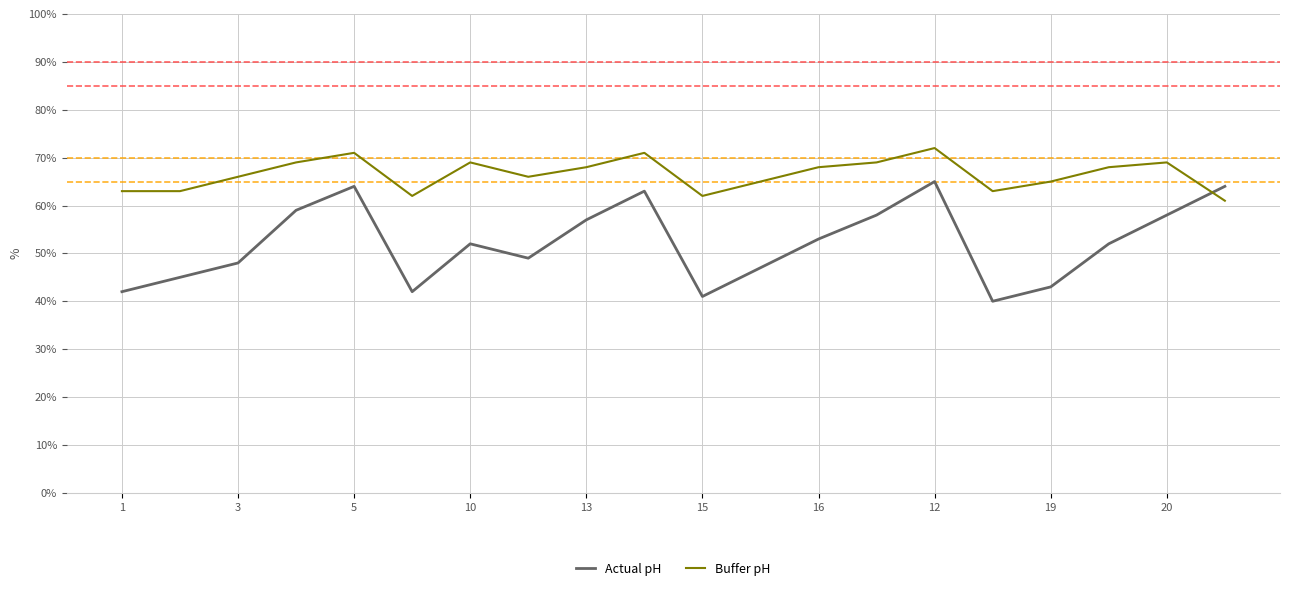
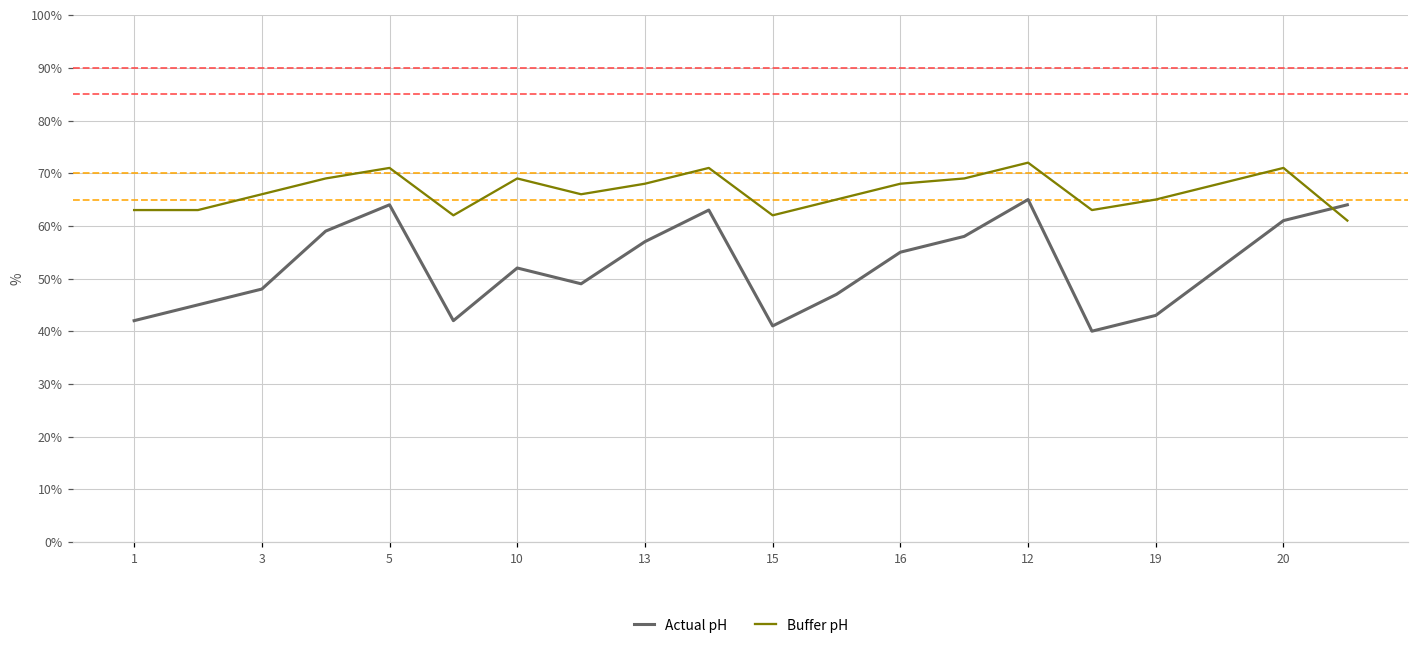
  {
    "Actual pH": {
      "10": "52%",
-     "16": "53%",
+     "16": "55%",
      "12": "65%",
-     "20": "58%"
+     "20": "61%"
    },
    "Buffer pH": {
      "10": "69%",
      "16": "68%",
      "12": "72%",
-     "20": "69%"
+     "20": "71%"
    }
  }
